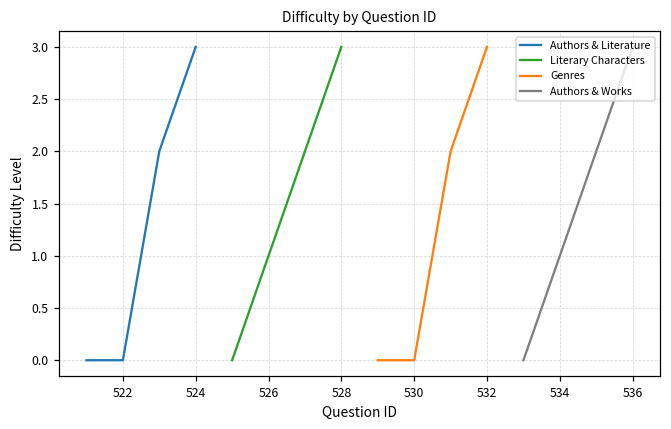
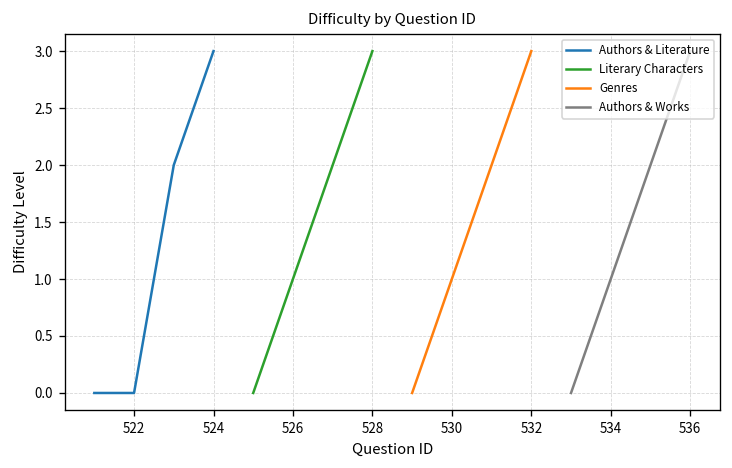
  {
    "Authors & Literature": {
      "522": 0,
      "524": 3
    },
    "Literary Characters": {
      "526": 1,
      "528": 3
    },
    "Genres": {
-     "530": 0,
+     "530": 1,
      "532": 3
    },
    "Authors & Works": {
      "534": 1
    }
  }
